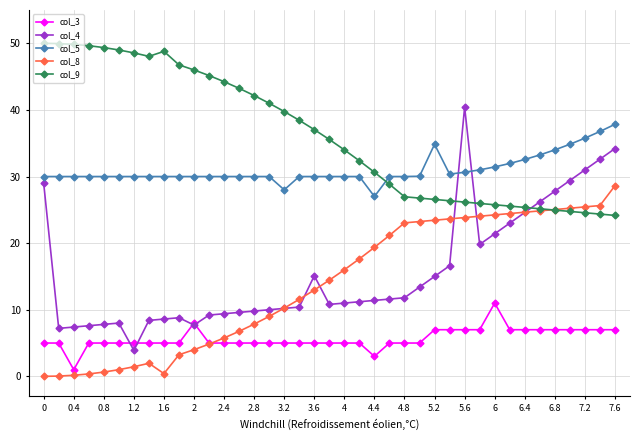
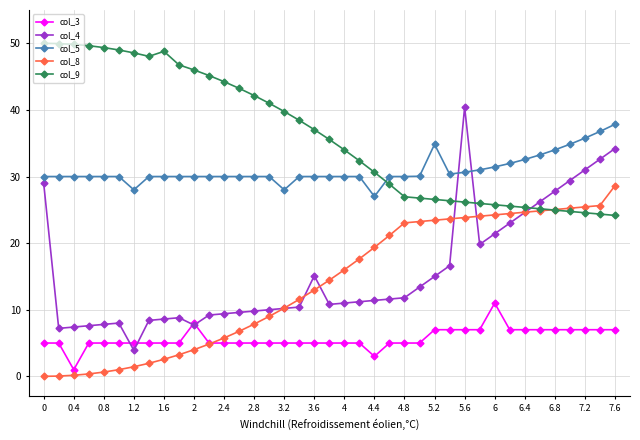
  {
    "col_3": {
      "0": 5,
      "0.4": 1,
      "0.8": 5,
      "1.2": 5,
      "1.6": 5,
      "2.4": 5,
      "2.8": 5,
      "3.2": 5,
      "3.6": 5,
      "4": 5,
      "4.4": 3,
      "4.8": 5,
      "5.2": 7,
      "5.6": 7,
      "6": 11,
      "6.4": 7,
      "6.8": 7,
      "7.2": 7,
      "7.6": 7
    },
    "col_4": {
      "0": 29,
      "0.4": 7,
      "0.8": 8,
      "1.2": 4,
      "1.6": 9,
      "2.4": 9,
      "2.8": 10,
      "3.6": 15,
      "4": 11,
      "4.4": 11,
      "4.8": 12,
      "5.2": 15,
      "5.6": 40,
      "6": 21,
      "6.8": 28,
      "7.2": 31,
      "7.6": 34
    },
    "col_5": {
      "0": 30,
      "0.4": 30,
      "0.8": 30,
-     "1.2": 30,
+     "1.2": 28,
      "1.6": 30,
      "2": 30,
      "2.4": 30,
      "2.8": 30,
      "3.2": 28,
      "3.6": 30,
      "4": 30,
      "4.4": 27,
      "4.8": 30,
      "5.2": 35,
      "5.6": 31,
      "6": 31,
      "6.4": 33,
      "6.8": 34,
      "7.2": 36,
      "7.6": 38
    },
    "col_8": {
      "0": 0,
      "0.4": 0,
      "0.8": 1,
      "1.2": 1,
-     "1.6": 0,
+     "1.6": 3,
      "2": 4,
      "2.4": 6,
      "2.8": 8,
      "3.6": 13,
      "4": 16,
      "4.4": 19,
      "4.8": 23,
      "5.2": 23,
      "5.6": 24,
      "6": 24,
      "7.2": 25,
      "7.6": 29
    },
    "col_9": {
      "0.8": 49,
      "1.2": 49,
      "1.6": 49,
      "2": 46,
      "2.4": 44,
      "2.8": 42,
      "3.2": 40,
      "3.6": 37,
      "4": 34,
      "4.4": 31,
      "4.8": 27,
      "5.2": 27,
      "5.6": 26,
      "6": 26,
      "6.4": 25,
      "7.2": 25,
      "7.6": 24
    }
  }
